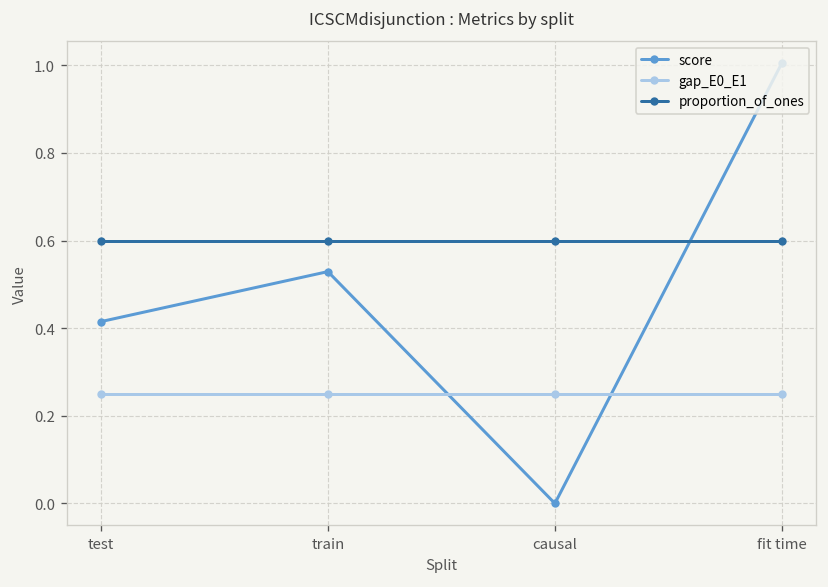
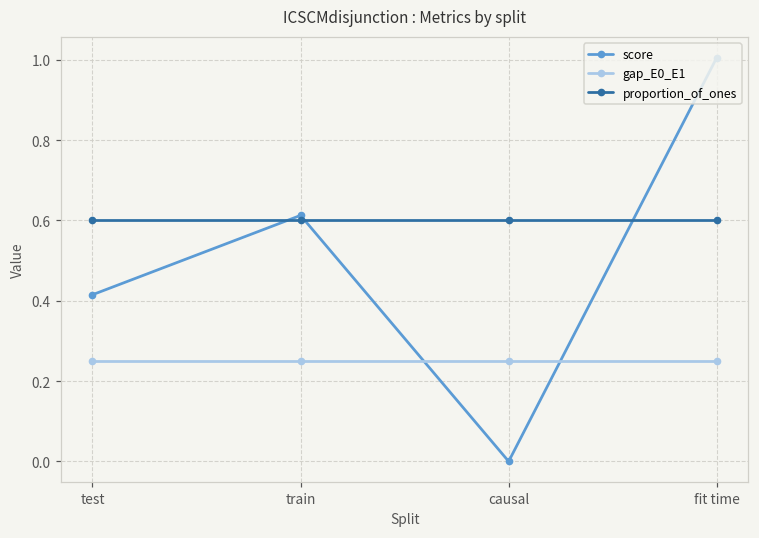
  {
    "score": {
      "test": 0.42,
-     "train": 0.53,
+     "train": 0.61,
      "causal": 0.00
    },
    "gap_E0_E1": {
      "test": 0.25,
      "train": 0.25,
      "causal": 0.25,
      "fit time": 0.25
    },
    "proportion_of_ones": {
      "test": 0.60,
      "train": 0.60,
      "causal": 0.60,
      "fit time": 0.60
    }
  }
